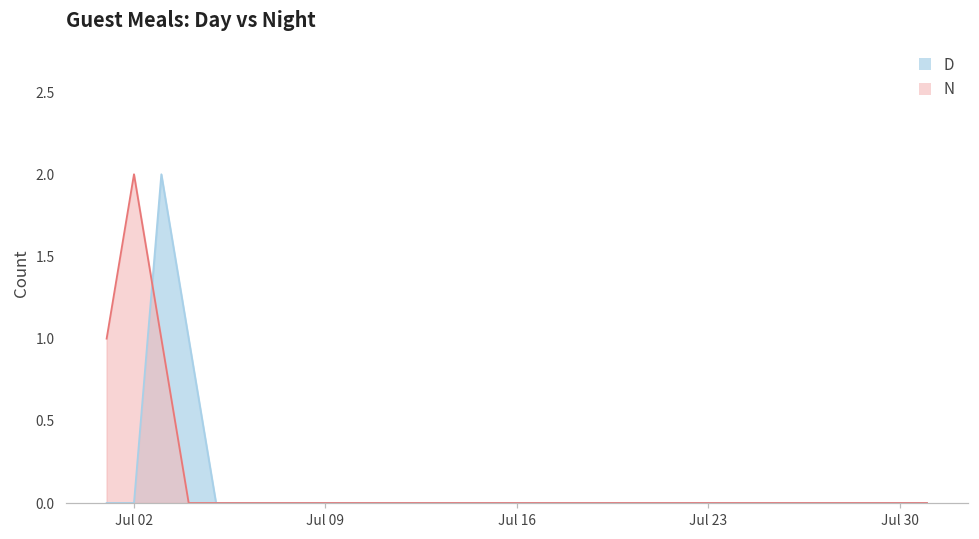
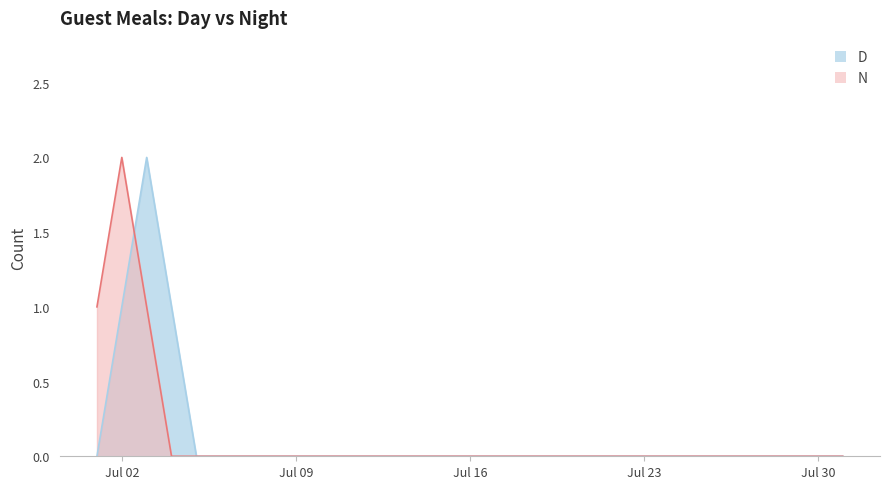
  {
    "D": {
-     "Jul 02": 0
+     "Jul 02": 1
    },
    "N": {
      "Jul 02": 2
    }
  }
